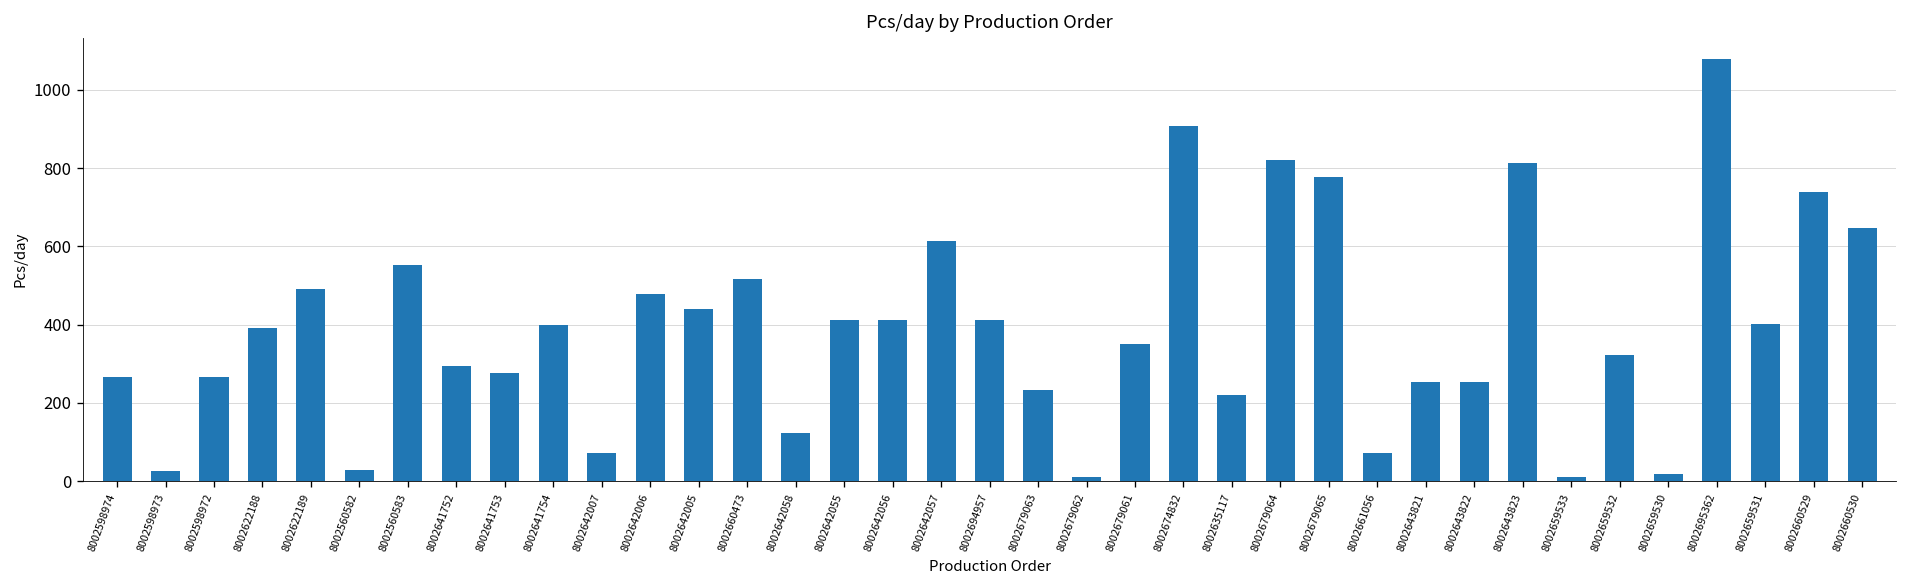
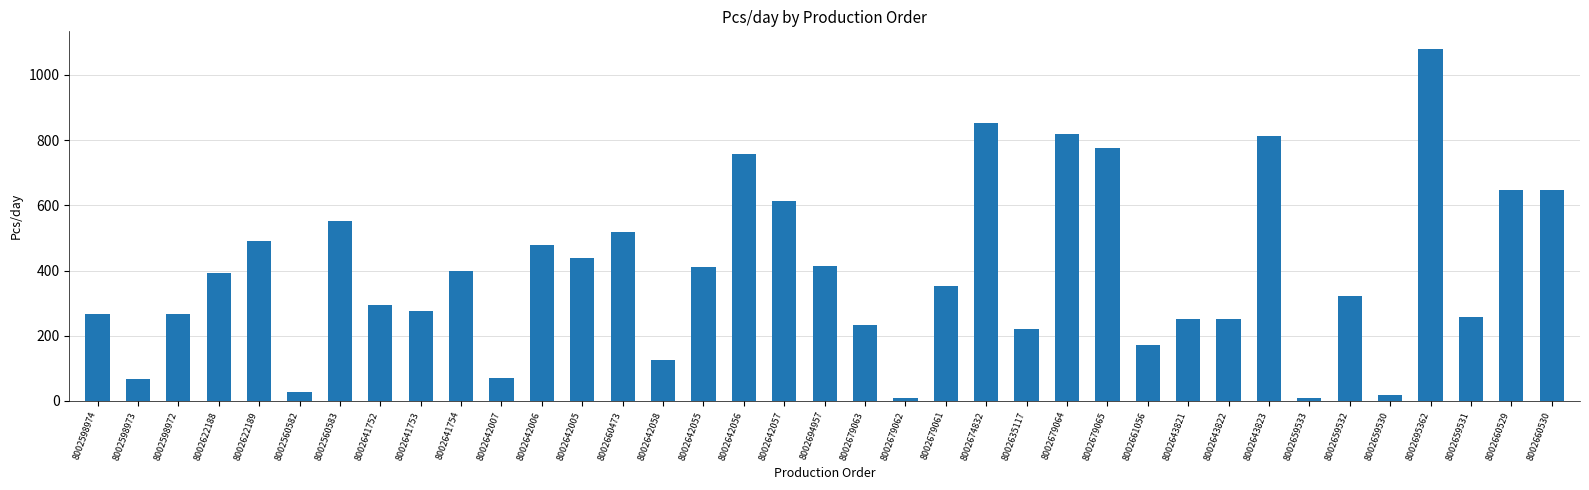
  {
    "8002598974": 270,
-   "8002598973": 30,
+   "8002598973": 70,
    "8002598972": 270,
    "8002622188": 390,
    "8002622189": 490,
    "8002560582": 30,
    "8002560583": 550,
    "8002641752": 290,
    "8002641753": 280,
    "8002641754": 400,
    "8002642007": 70,
    "8002642006": 480,
    "8002642005": 440,
    "8002660473": 520,
    "8002642058": 120,
    "8002642055": 410,
-   "8002642056": 410,
+   "8002642056": 760,
    "8002642057": 610,
    "8002694957": 410,
    "8002679063": 230,
    "8002679062": 10,
    "8002679061": 350,
-   "8002674832": 910,
+   "8002674832": 850,
    "8002635117": 220,
    "8002679064": 820,
    "8002679065": 780,
-   "8002661056": 70,
+   "8002661056": 170,
    "8002643821": 250,
    "8002643822": 250,
    "8002643823": 810,
    "8002659533": 10,
    "8002659532": 320,
    "8002659530": 20,
    "8002695362": 1080,
-   "8002659531": 400,
-   "8002660529": 740,
+   "8002659531": 260,
+   "8002660529": 650,
    "8002660530": 650
  }
